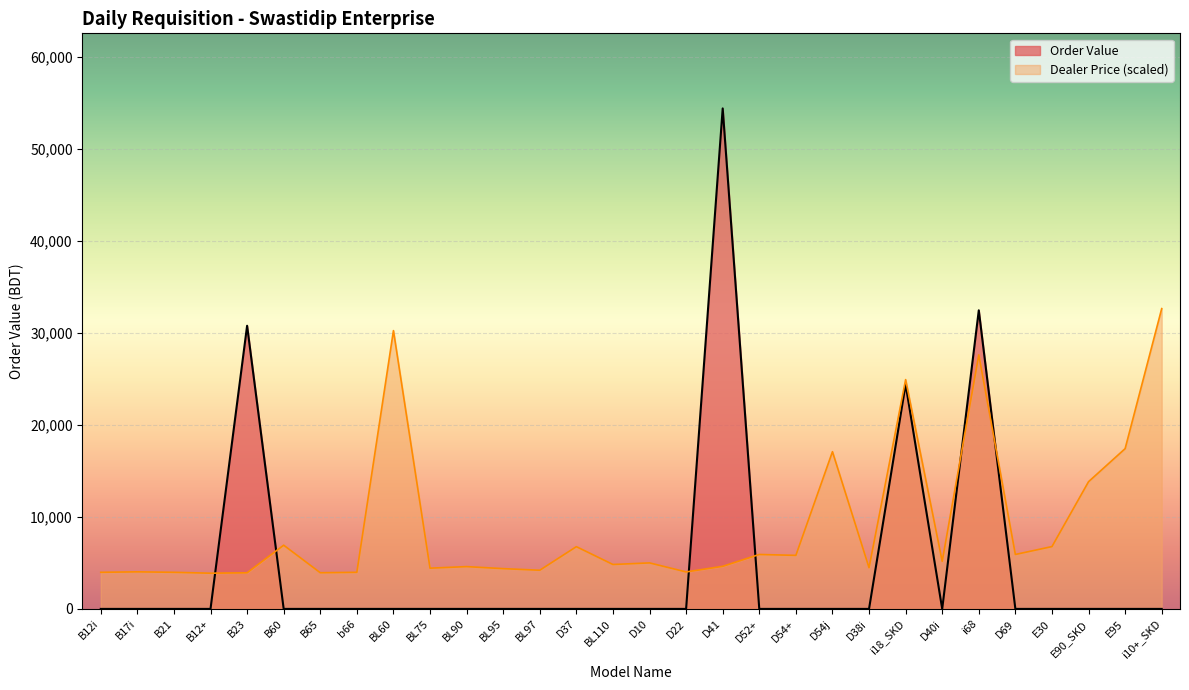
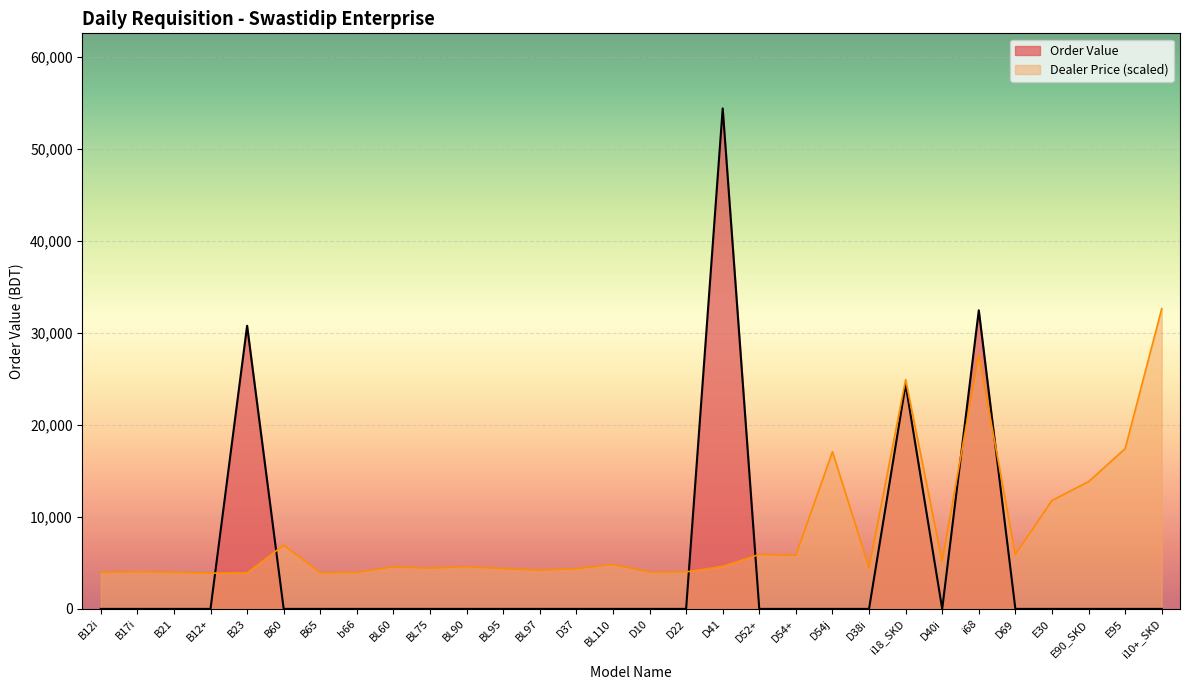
  {
    "Order Value": {
      "B12i": "0",
      "B17i": "0",
      "B21": "0",
      "B12+": "0",
      "B23": "31,000",
      "B60": "0",
      "B65": "0",
      "b66": "0",
      "BL60": "0",
      "BL75": "0",
      "BL90": "0",
      "BL95": "0",
      "BL97": "0",
      "D37": "0",
      "BL110": "0",
      "D10": "0",
      "D22": "0",
      "D41": "54,000",
      "D52+": "0",
      "D54+": "0",
      "D54j": "0",
      "D38i": "0",
      "i18_SKD": "24,000",
      "D40i": "0",
      "i68": "32,000",
      "D69": "0",
      "E30": "0",
      "E90_SKD": "0",
      "E95": "0",
      "i10+_SKD": "0"
    },
    "Dealer Price (scaled)": {
      "B12i": "4,000",
      "B17i": "4,000",
      "B21": "4,000",
      "B12+": "4,000",
      "B23": "4,000",
      "B60": "7,000",
      "B65": "4,000",
      "b66": "4,000",
-     "BL60": "30,000",
+     "BL60": "5,000",
      "BL75": "4,000",
      "BL90": "5,000",
      "BL95": "4,000",
      "BL97": "4,000",
-     "D37": "7,000",
+     "D37": "4,000",
      "BL110": "5,000",
-     "D10": "5,000",
+     "D10": "4,000",
      "D22": "4,000",
      "D41": "5,000",
      "D52+": "6,000",
      "D54+": "6,000",
      "D54j": "17,000",
      "D38i": "4,000",
      "i18_SKD": "25,000",
      "D40i": "5,000",
      "i68": "28,000",
      "D69": "6,000",
-     "E30": "7,000",
+     "E30": "12,000",
      "E90_SKD": "14,000",
      "E95": "17,000",
      "i10+_SKD": "33,000"
    }
  }
